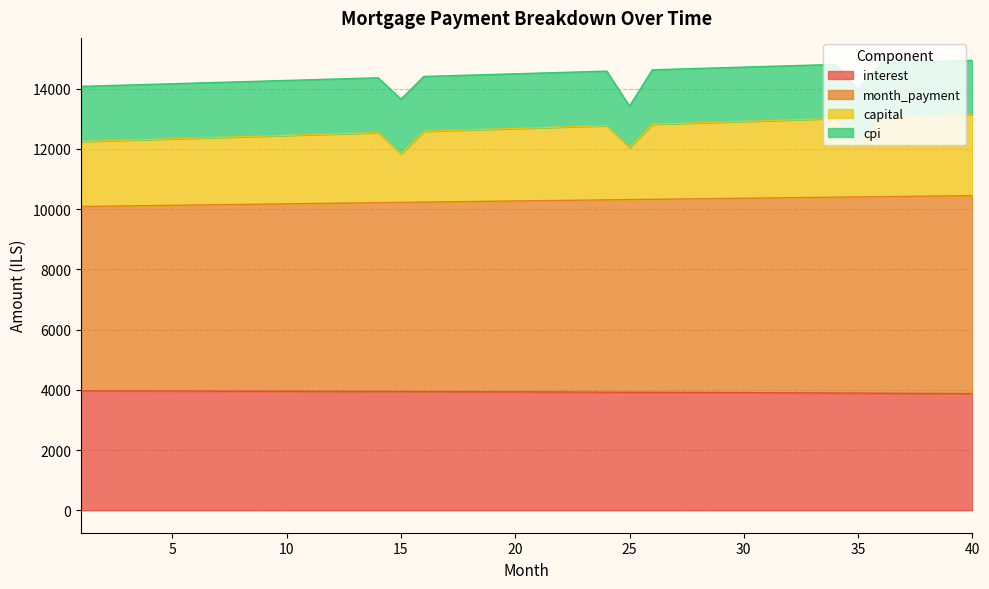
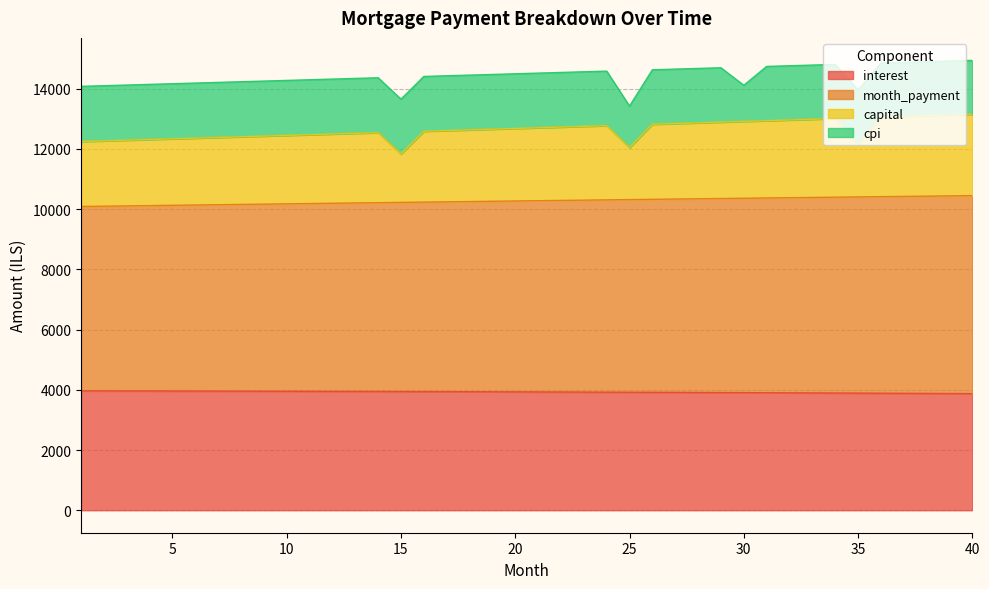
  {
    "capital": {
      "5": 2200,
      "10": 2300,
      "15": 1600,
      "20": 2400,
      "25": 1700,
      "30": 2600,
      "40": 2700
    },
    "cpi": {
      "5": 1800,
      "10": 1800,
      "15": 1800,
      "20": 1800,
      "25": 1400,
-     "30": 1800,
+     "30": 1200,
      "40": 1800
    }
  }
